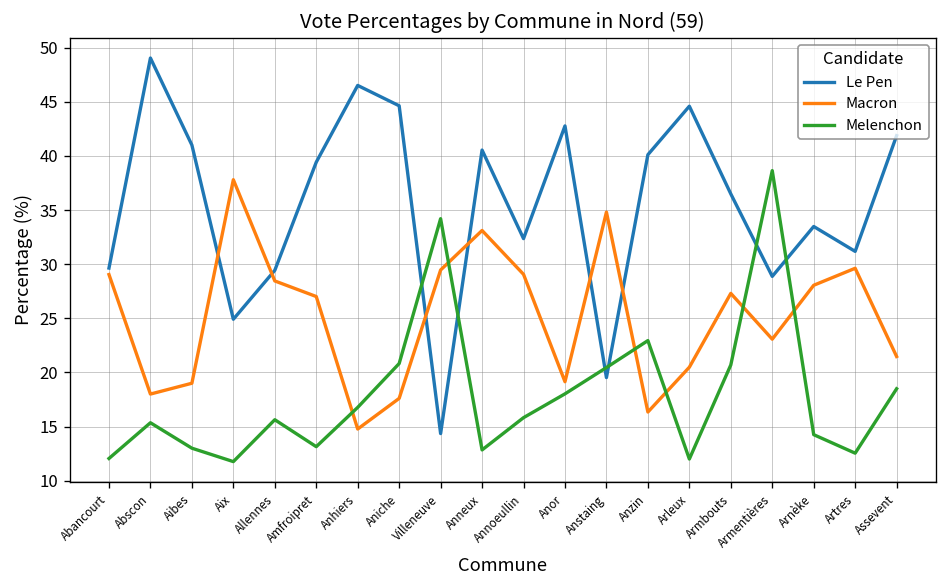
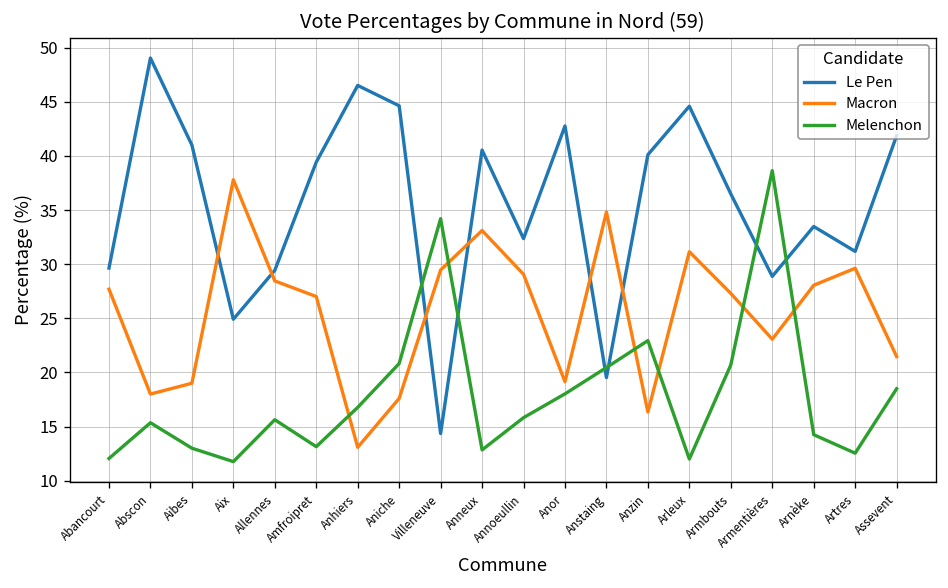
  {
    "Le Pen": {
      "Abancourt": 30,
      "Abscon": 49,
      "Aibes": 41,
      "Aix": 25,
      "Allennes": 29,
      "Amfroipret": 39,
      "Anhiers": 47,
      "Aniche": 45,
      "Villeneuve": 14,
      "Anneux": 41,
      "Annoeullin": 32,
      "Anor": 43,
      "Anstaing": 20,
      "Anzin": 40,
      "Arleux": 45,
      "Armbouts": 36,
      "Armentières": 29,
      "Arnèke": 33,
      "Artres": 31
    },
    "Macron": {
-     "Abancourt": 29,
+     "Abancourt": 28,
      "Abscon": 18,
      "Aibes": 19,
      "Aix": 38,
      "Allennes": 28,
      "Amfroipret": 27,
-     "Anhiers": 15,
+     "Anhiers": 13,
      "Aniche": 18,
      "Villeneuve": 29,
      "Anneux": 33,
      "Annoeullin": 29,
      "Anor": 19,
      "Anstaing": 35,
      "Anzin": 16,
-     "Arleux": 20,
+     "Arleux": 31,
      "Armbouts": 27,
      "Armentières": 23,
      "Arnèke": 28,
      "Artres": 30,
      "Assevent": 21
    },
    "Melenchon": {
      "Abancourt": 12,
      "Abscon": 15,
      "Aibes": 13,
      "Aix": 12,
      "Allennes": 16,
      "Amfroipret": 13,
      "Anhiers": 17,
      "Aniche": 21,
      "Villeneuve": 34,
      "Anneux": 13,
      "Annoeullin": 16,
      "Anor": 18,
      "Anstaing": 20,
      "Anzin": 23,
      "Arleux": 12,
      "Armbouts": 21,
      "Armentières": 39,
      "Arnèke": 14,
      "Artres": 13,
      "Assevent": 18
    }
  }
